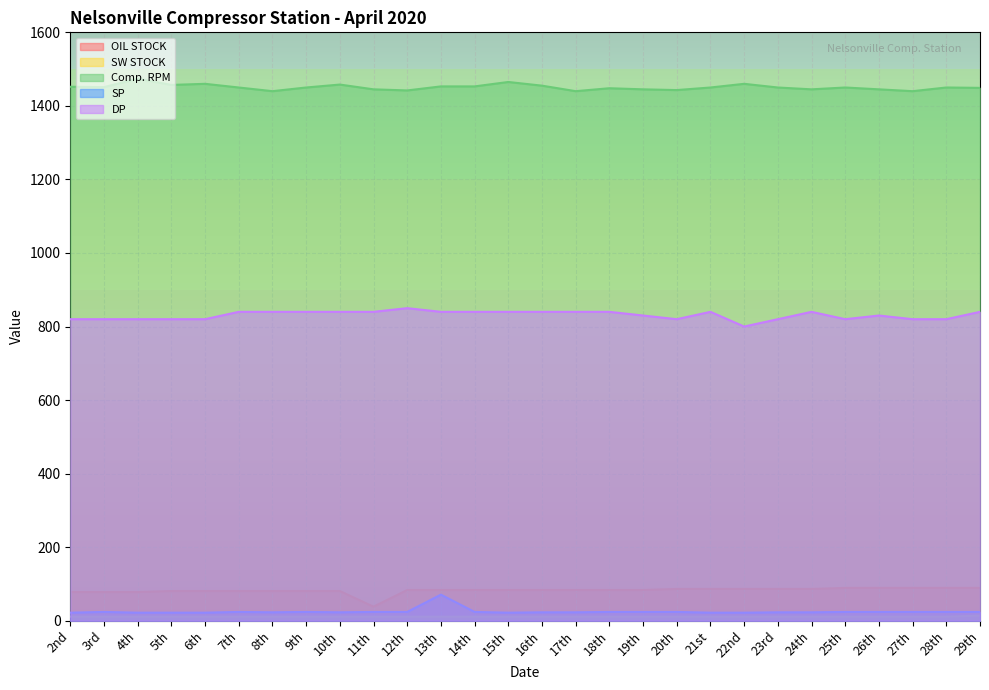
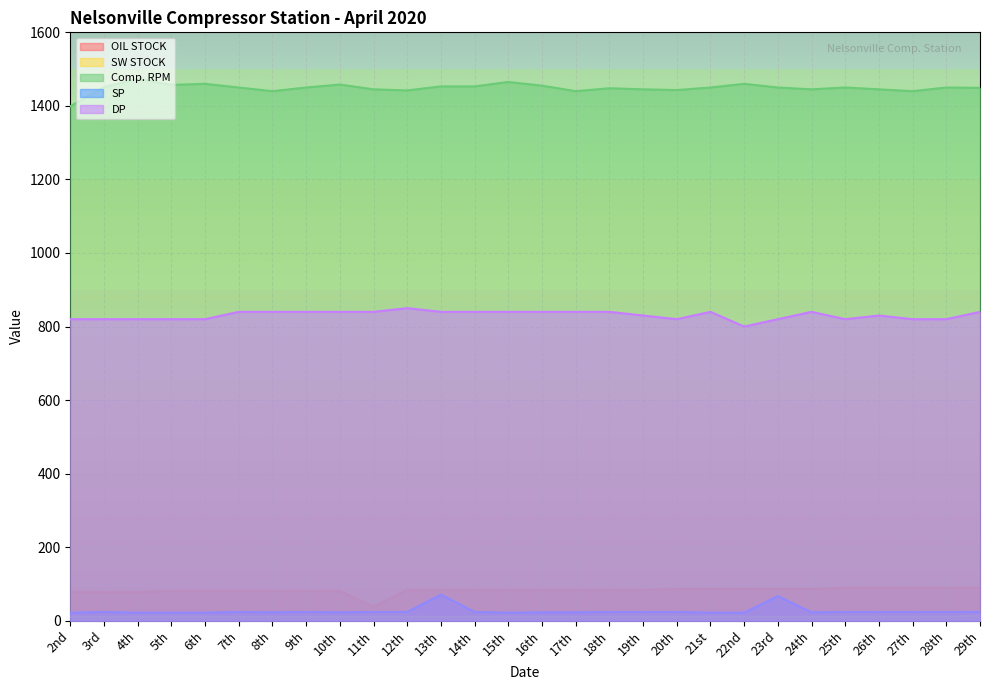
  {
    "OIL STOCK": {
      "2nd": 80,
      "3rd": 80,
      "4th": 80,
      "5th": 80,
      "6th": 80,
      "7th": 80,
      "8th": 80,
      "9th": 80,
      "10th": 80,
      "11th": 40,
      "12th": 80,
      "13th": 80,
      "14th": 80,
      "15th": 80,
      "16th": 80,
      "17th": 80,
      "18th": 80,
      "19th": 80,
      "20th": 90,
      "21st": 90,
      "22nd": 90,
      "23rd": 90,
      "24th": 90,
      "25th": 90,
      "26th": 90,
      "27th": 90,
      "28th": 90,
      "29th": 90
    },
    "SW STOCK": {
      "2nd": 10,
      "3rd": 10,
      "4th": 10,
      "5th": 10,
      "6th": 10,
      "7th": 10,
      "8th": 10,
      "9th": 10,
      "10th": 10,
      "11th": 10,
      "12th": 10,
      "13th": 10,
      "14th": 10,
      "15th": 10,
      "16th": 10,
      "17th": 10,
      "18th": 10,
      "19th": 10,
      "20th": 10,
      "21st": 10,
      "22nd": 10,
      "23rd": 10,
      "24th": 10,
      "25th": 10,
      "26th": 10,
      "27th": 10,
      "28th": 10,
      "29th": 10
    },
    "Comp. RPM": {
-     "2nd": 1450,
+     "2nd": 1400,
      "6th": 1460,
      "7th": 1450,
      "8th": 1440,
      "9th": 1450,
      "10th": 1460,
      "11th": 1450,
      "12th": 1440,
      "13th": 1450,
      "14th": 1450,
      "15th": 1470,
      "16th": 1460,
      "17th": 1440,
      "18th": 1450,
      "19th": 1450,
      "20th": 1440,
      "21st": 1450,
      "22nd": 1460,
      "23rd": 1450,
      "24th": 1450,
      "25th": 1450,
      "26th": 1450,
      "27th": 1440,
      "28th": 1450,
      "29th": 1450
    },
    "SP": {
      "2nd": 20,
      "3rd": 20,
      "4th": 20,
      "5th": 20,
      "6th": 20,
      "7th": 20,
      "8th": 20,
      "9th": 20,
      "10th": 20,
      "11th": 20,
      "12th": 20,
      "13th": 70,
      "14th": 20,
      "15th": 20,
      "16th": 20,
      "17th": 20,
      "18th": 20,
      "19th": 20,
      "20th": 20,
      "21st": 20,
      "22nd": 20,
-     "23rd": 20,
+     "23rd": 70,
      "24th": 20,
      "25th": 20,
      "26th": 20,
      "27th": 20,
      "28th": 20,
      "29th": 20
    },
    "DP": {
      "2nd": 820,
      "3rd": 820,
      "4th": 820,
      "5th": 820,
      "6th": 820,
      "7th": 840,
      "8th": 840,
      "9th": 840,
      "10th": 840,
      "11th": 840,
      "12th": 850,
      "13th": 840,
      "14th": 840,
      "15th": 840,
      "16th": 840,
      "17th": 840,
      "18th": 840,
      "19th": 830,
      "20th": 820,
      "21st": 840,
      "22nd": 800,
      "23rd": 820,
      "24th": 840,
      "25th": 820,
      "26th": 830,
      "27th": 820,
      "28th": 820,
      "29th": 840
    }
  }
